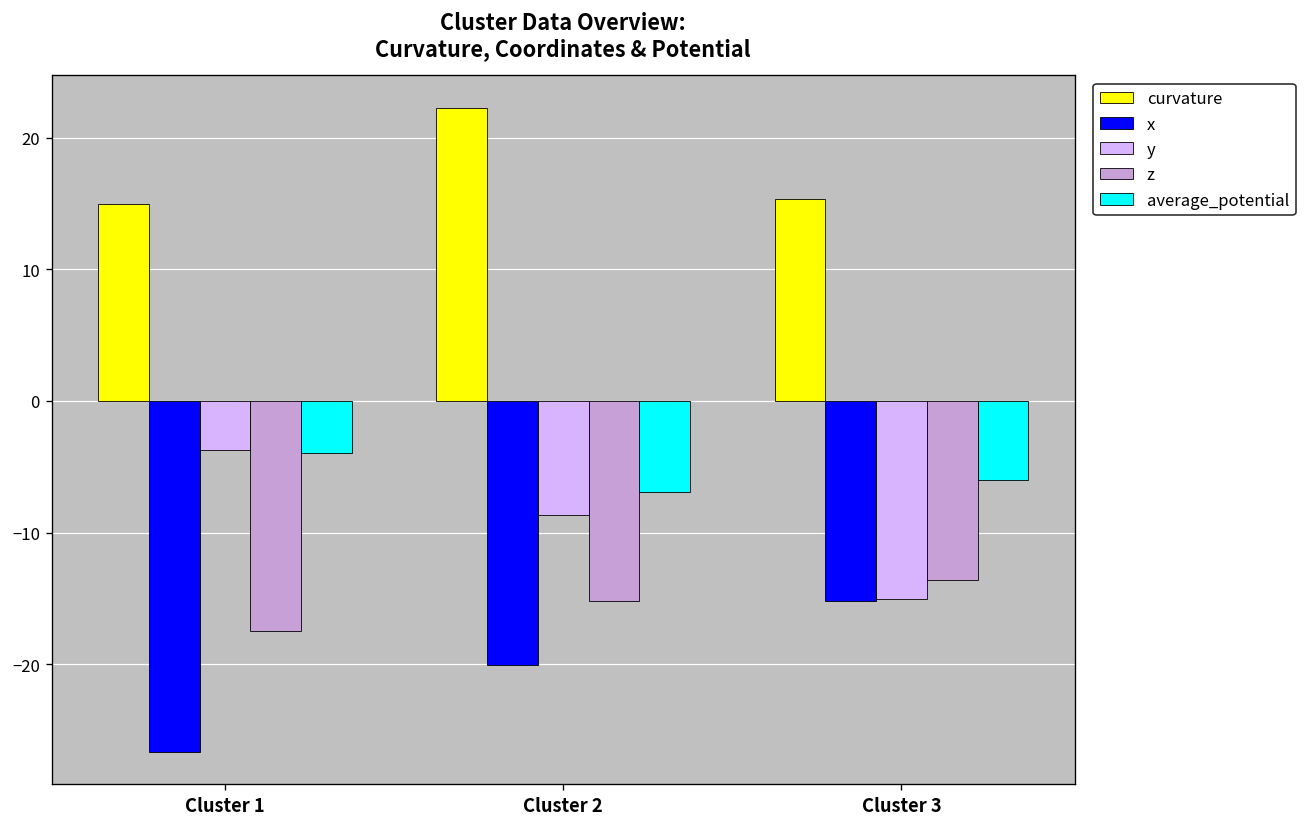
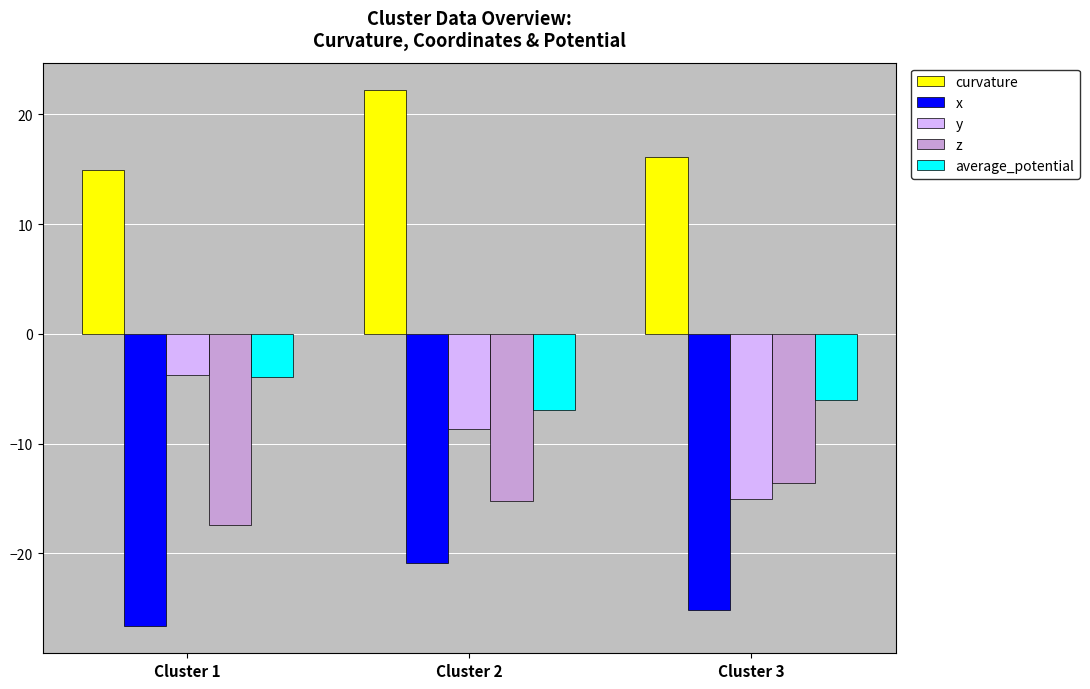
  {
    "curvature": {
      "Cluster 1": 14.9,
      "Cluster 2": 22.3,
-     "Cluster 3": 15.3
+     "Cluster 3": 16.2
    },
    "x": {
      "Cluster 1": -26.7,
-     "Cluster 2": -20.1,
-     "Cluster 3": -15.2
+     "Cluster 2": -20.8,
+     "Cluster 3": -25.1
    },
    "average_potential": {
      "Cluster 1": -4.0,
      "Cluster 2": -6.9,
      "Cluster 3": -6.0
    }
  }
